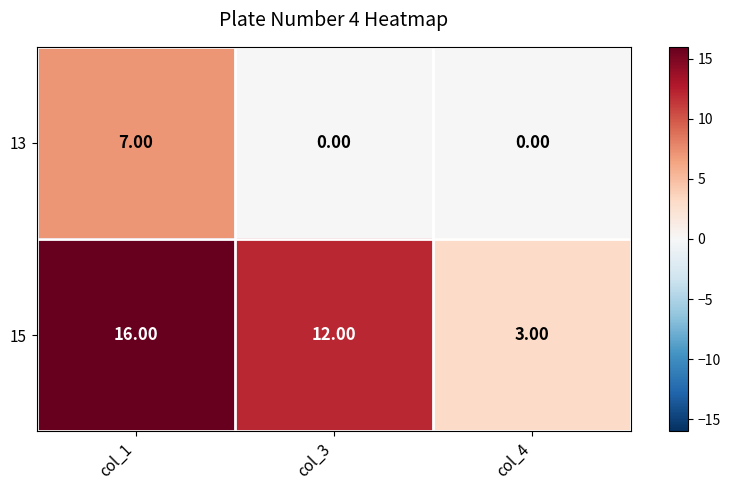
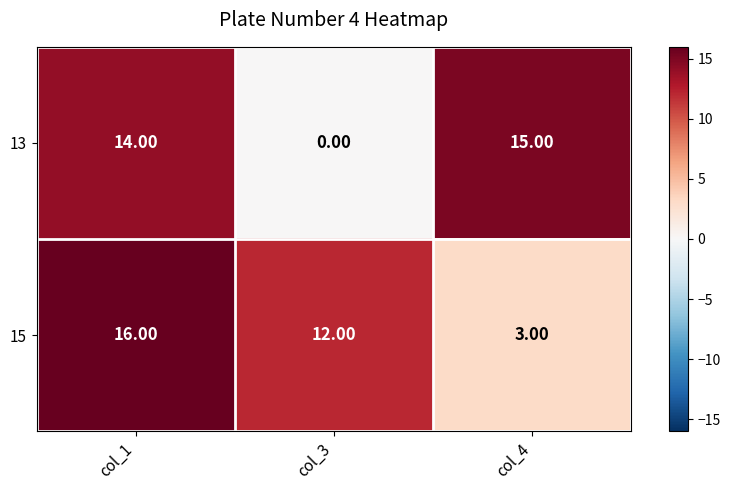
  {
    "13": {
-     "col_1": 7.00,
+     "col_1": 14.00,
      "col_3": 0.00,
-     "col_4": 0.00
+     "col_4": 15.00
    },
    "15": {
      "col_1": 16.00,
      "col_3": 12.00,
      "col_4": 3.00
    }
  }
